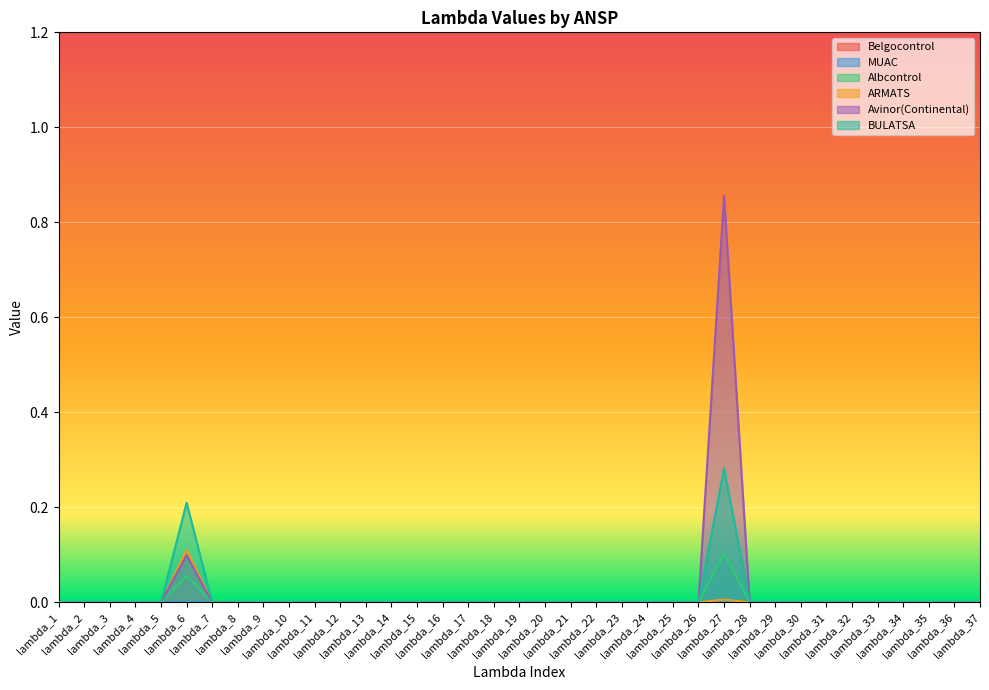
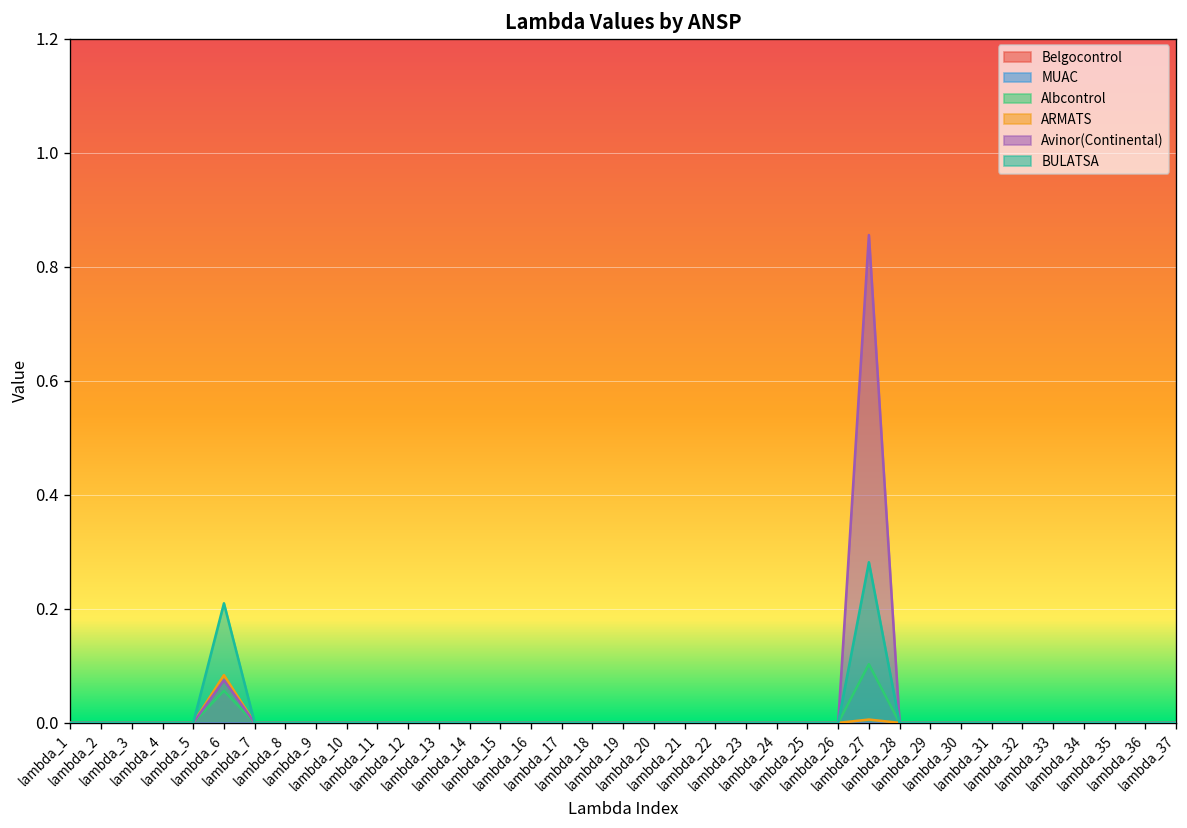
  {
    "MUAC": {
      "lambda_6": 0.00,
      "lambda_27": 0.00
    },
    "ARMATS": {
-     "lambda_6": 0.11,
+     "lambda_6": 0.08,
      "lambda_27": 0.01
    },
    "Avinor(Continental)": {
-     "lambda_6": 0.10,
+     "lambda_6": 0.07,
      "lambda_27": 0.86
    }
  }
